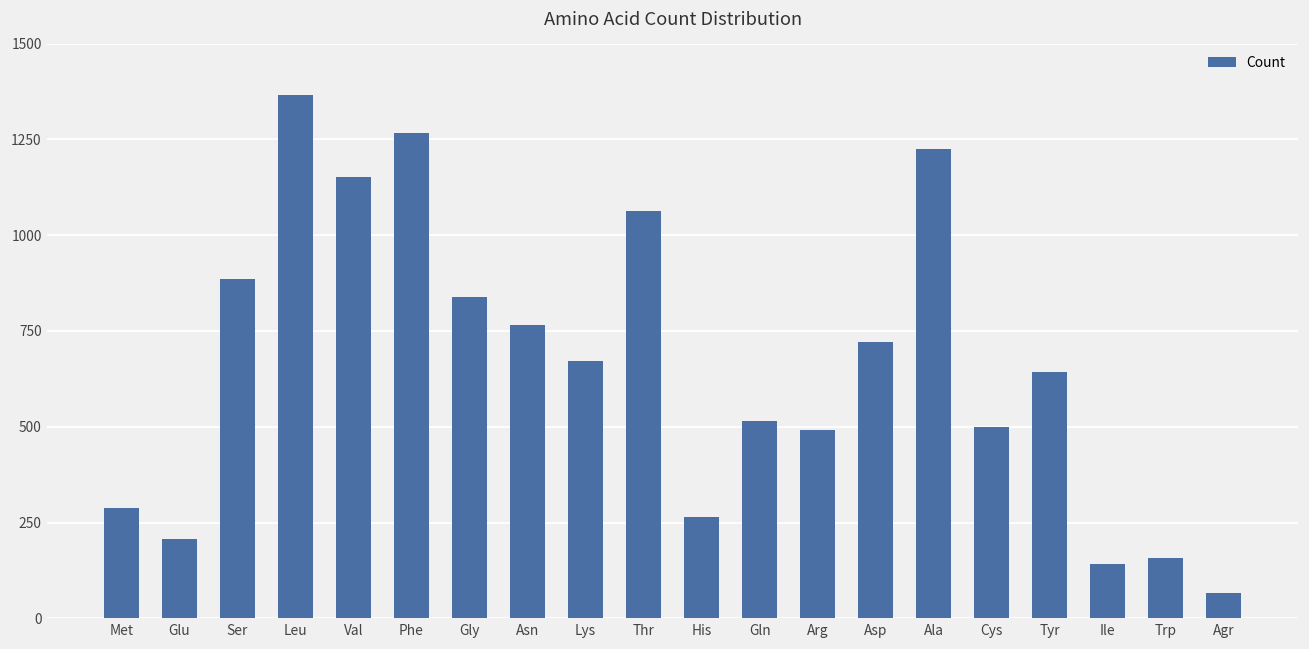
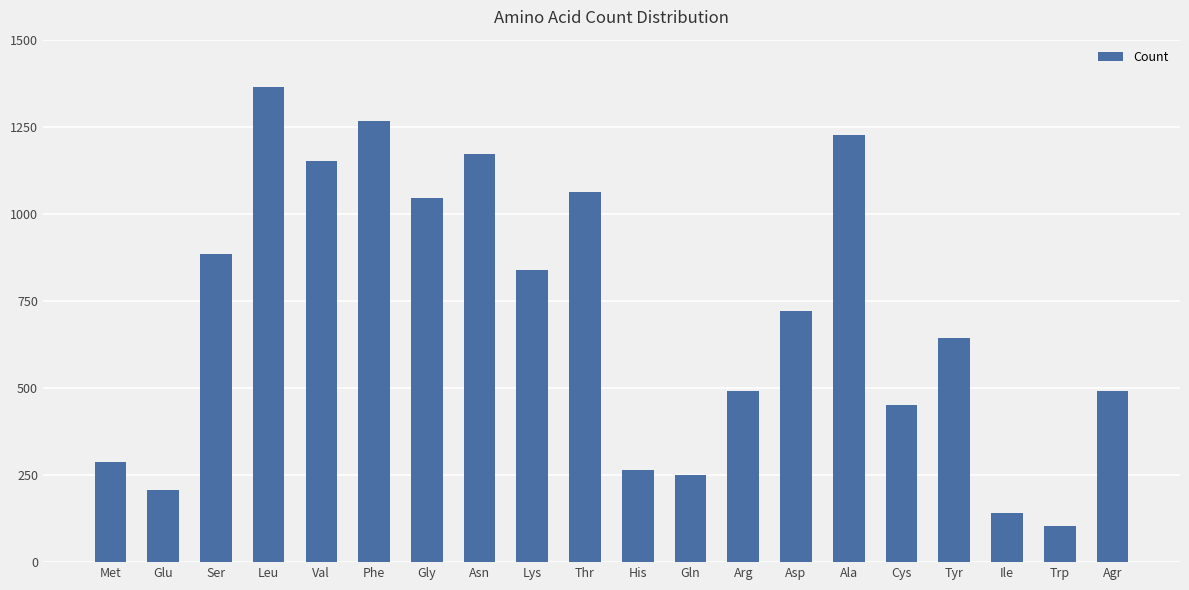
  {
    "Met": 290,
    "Glu": 210,
    "Ser": 890,
    "Leu": 1370,
    "Val": 1150,
    "Phe": 1270,
-   "Gly": 840,
-   "Asn": 770,
-   "Lys": 670,
+   "Gly": 1040,
+   "Asn": 1170,
+   "Lys": 840,
    "Thr": 1060,
    "His": 260,
-   "Gln": 520,
+   "Gln": 250,
    "Arg": 490,
    "Asp": 720,
    "Ala": 1230,
-   "Cys": 500,
+   "Cys": 450,
    "Tyr": 640,
    "Ile": 140,
-   "Trp": 160,
-   "Agr": 70
+   "Trp": 110,
+   "Agr": 490
  }
